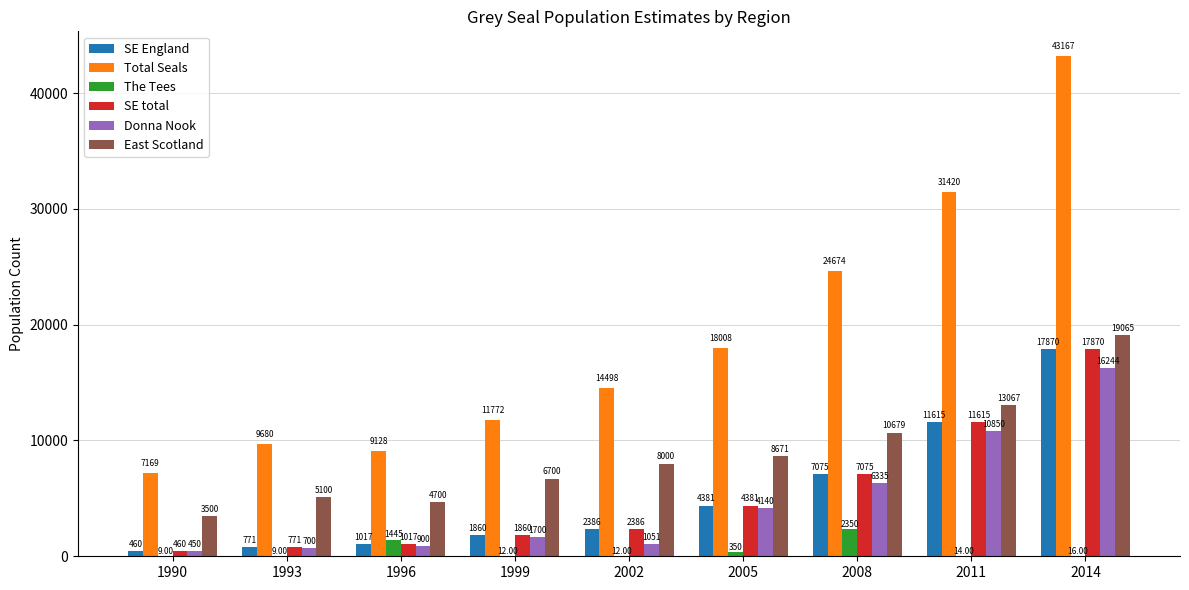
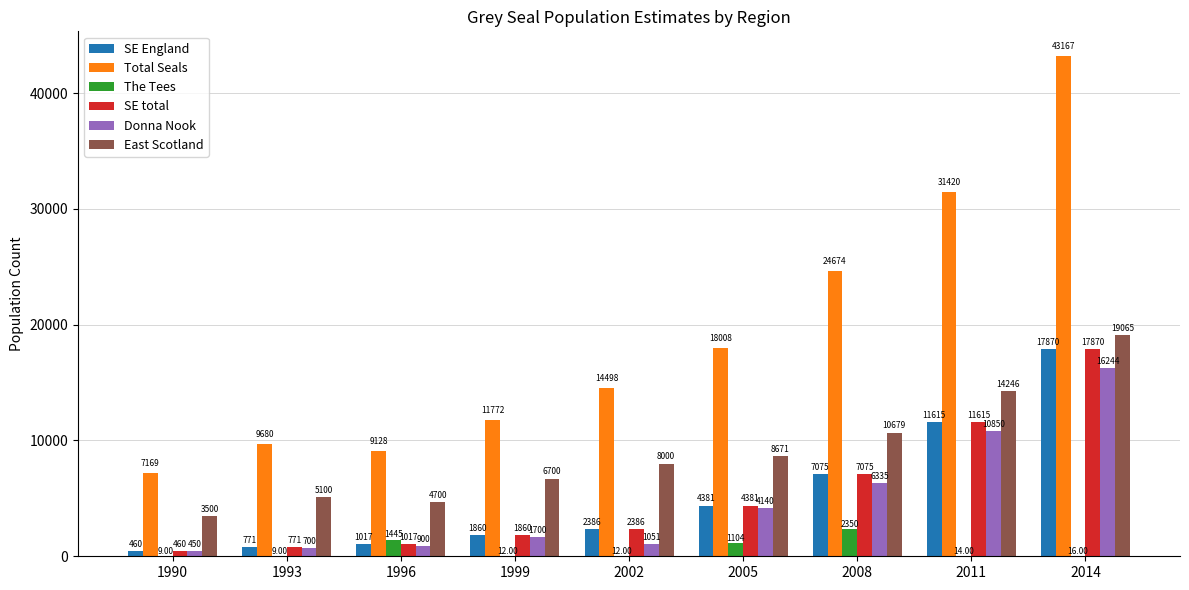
  {
    "SE England": {
      "1990": 460,
      "1993": 771,
      "1996": 1017,
      "1999": 1860,
      "2002": 2386,
      "2005": 4381,
      "2008": 7075,
      "2011": 11615,
      "2014": 17870
    },
    "Total Seals": {
      "1990": 7169,
      "1993": 9680,
      "1996": 9128,
      "1999": 11772,
      "2002": 14498,
      "2005": 18008,
      "2008": 24674,
      "2011": 31420,
      "2014": 43167
    },
    "The Tees": {
      "1990": 9.00,
      "1993": 9.00,
      "1996": 1445,
      "1999": 12.00,
      "2002": 12.00,
-     "2005": 350,
+     "2005": 1104,
      "2008": 2350,
      "2011": 14.00,
      "2014": 16.00
    },
    "SE total": {
      "1990": 460,
      "1993": 771,
      "1996": 1017,
      "2002": 2386,
      "2005": 4381,
      "2008": 7075,
      "2011": 11615,
      "2014": 17870
    },
    "Donna Nook": {
      "1990": 450,
      "1993": 700,
      "1996": 900,
      "2002": 1051,
      "2005": 4140,
      "2008": 6335,
      "2011": 10850,
      "2014": 16244
    },
    "East Scotland": {
      "1990": 3500,
      "1993": 5100,
      "1996": 4700,
      "1999": 6700,
      "2002": 8000,
      "2005": 8671,
      "2008": 10679,
-     "2011": 13067,
+     "2011": 14246,
      "2014": 19065
    }
  }
